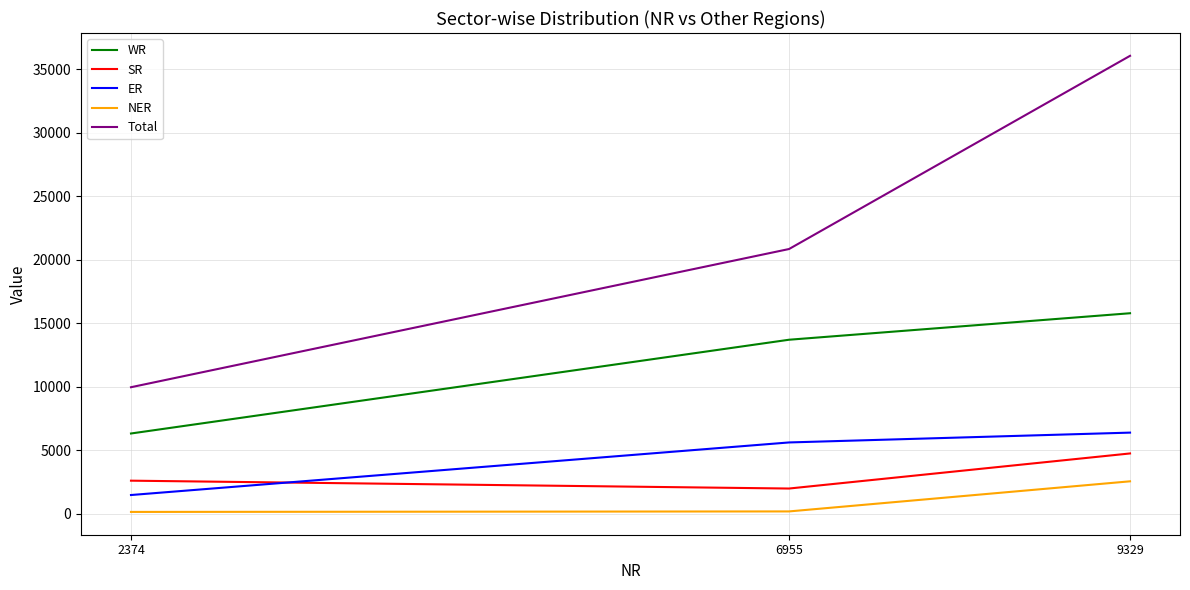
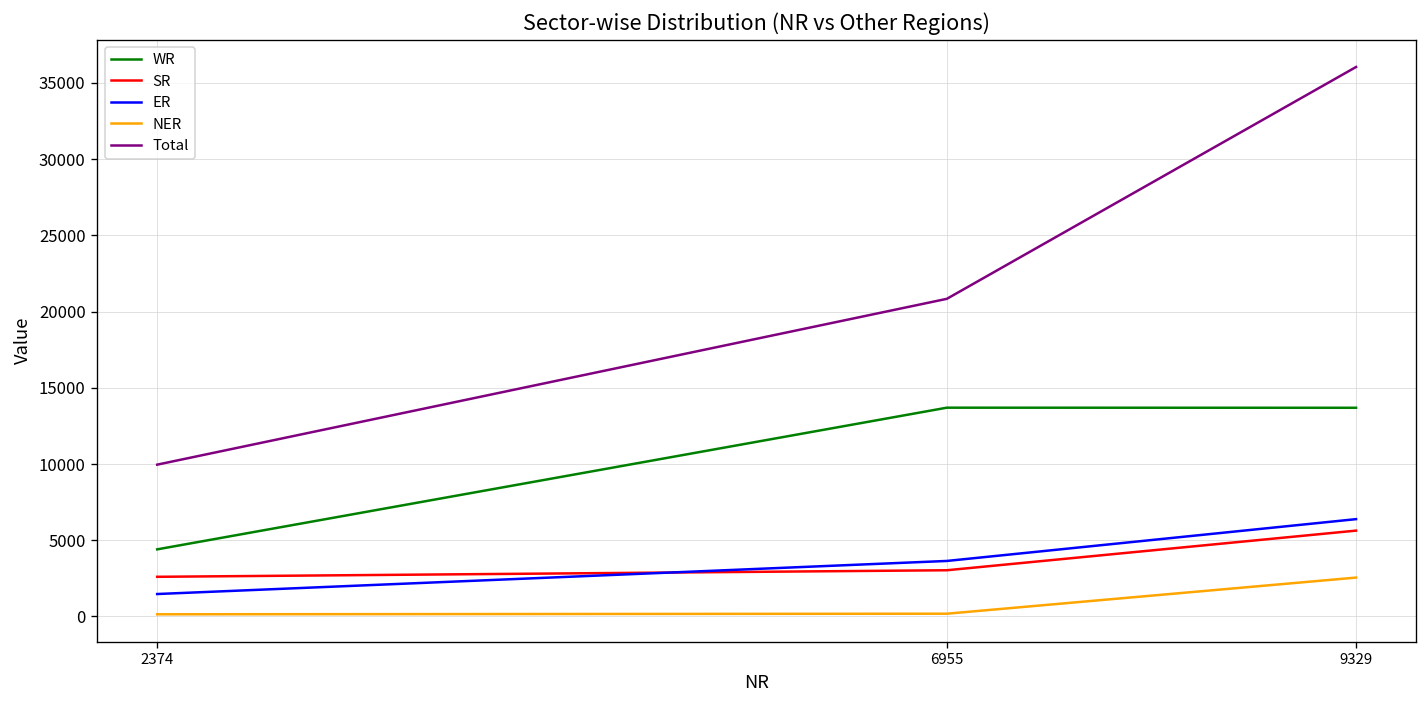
  {
    "WR": {
-     "2374": 6300,
+     "2374": 4400,
      "6955": 13700,
-     "9329": 15800
+     "9329": 13700
    },
    "SR": {
      "2374": 2600,
-     "6955": 2000,
-     "9329": 4700
+     "6955": 3000,
+     "9329": 5600
    },
    "ER": {
      "2374": 1500,
-     "6955": 5600,
+     "6955": 3600,
      "9329": 6400
    },
    "NER": {
      "2374": 100,
      "6955": 200,
      "9329": 2500
    },
    "Total": {
      "2374": 10000,
      "6955": 20800,
      "9329": 36000
    }
  }
